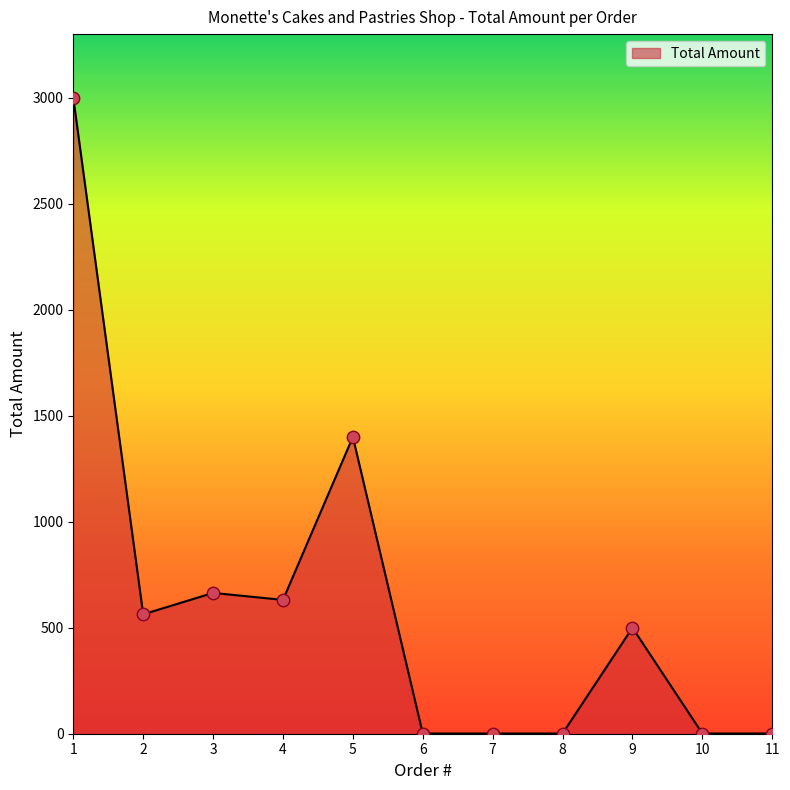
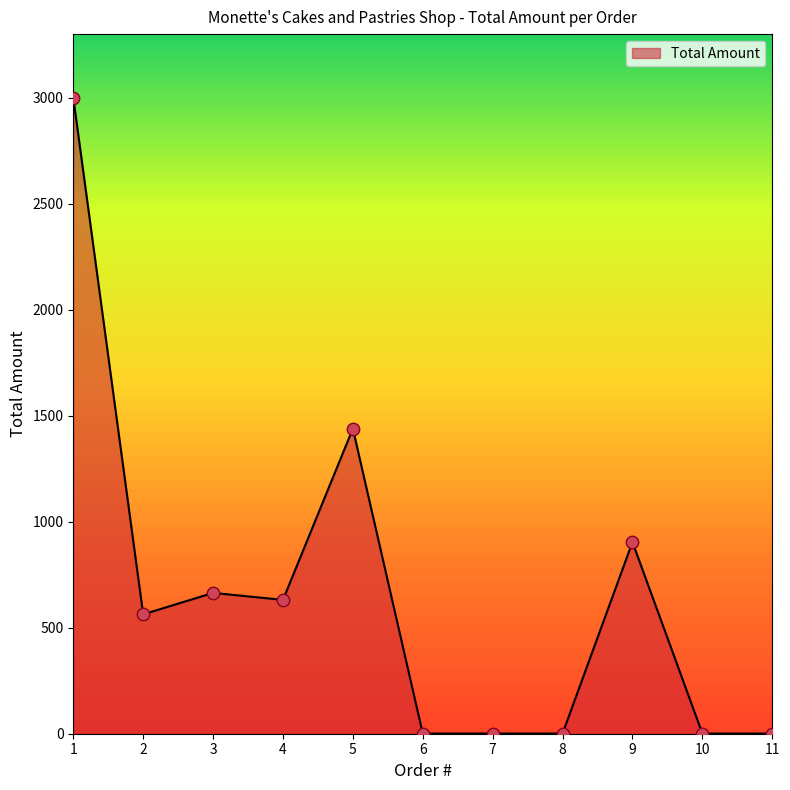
  {
    "1": 3000,
    "2": 560,
    "3": 660,
    "4": 630,
-   "5": 1400,
+   "5": 1440,
    "6": 0,
    "7": 0,
    "8": 0,
-   "9": 500,
+   "9": 900,
    "10": 0,
    "11": 0
  }
